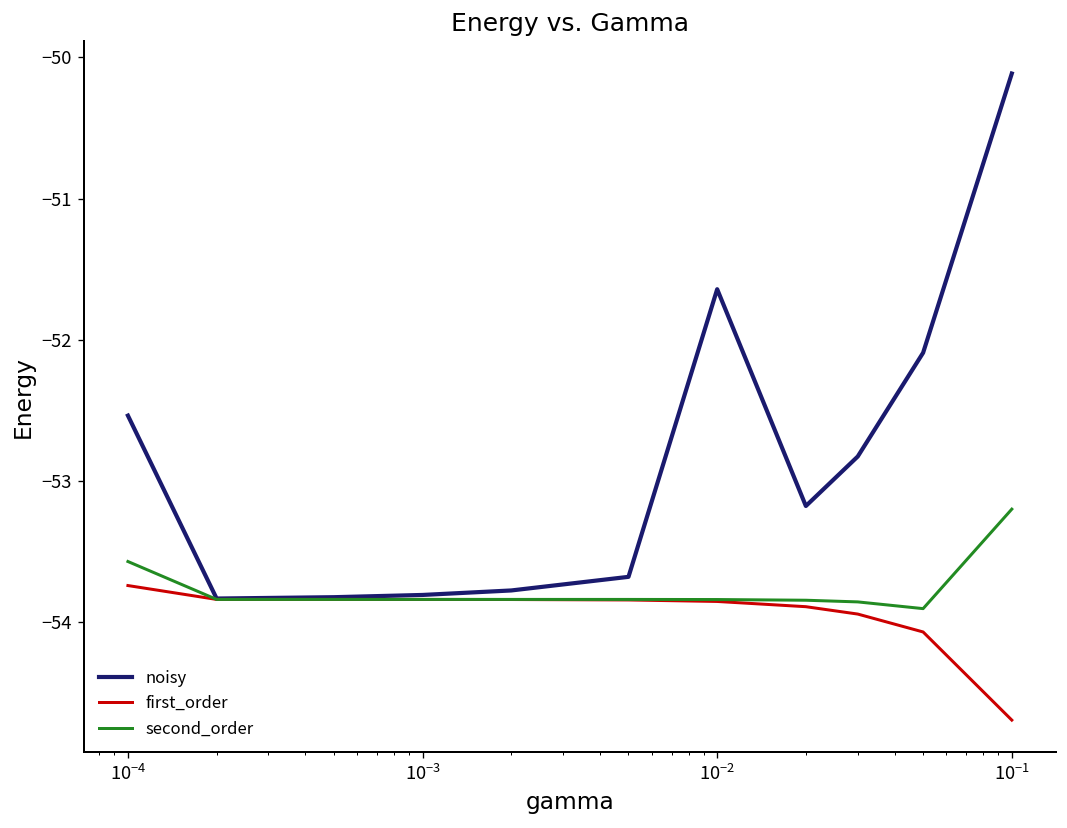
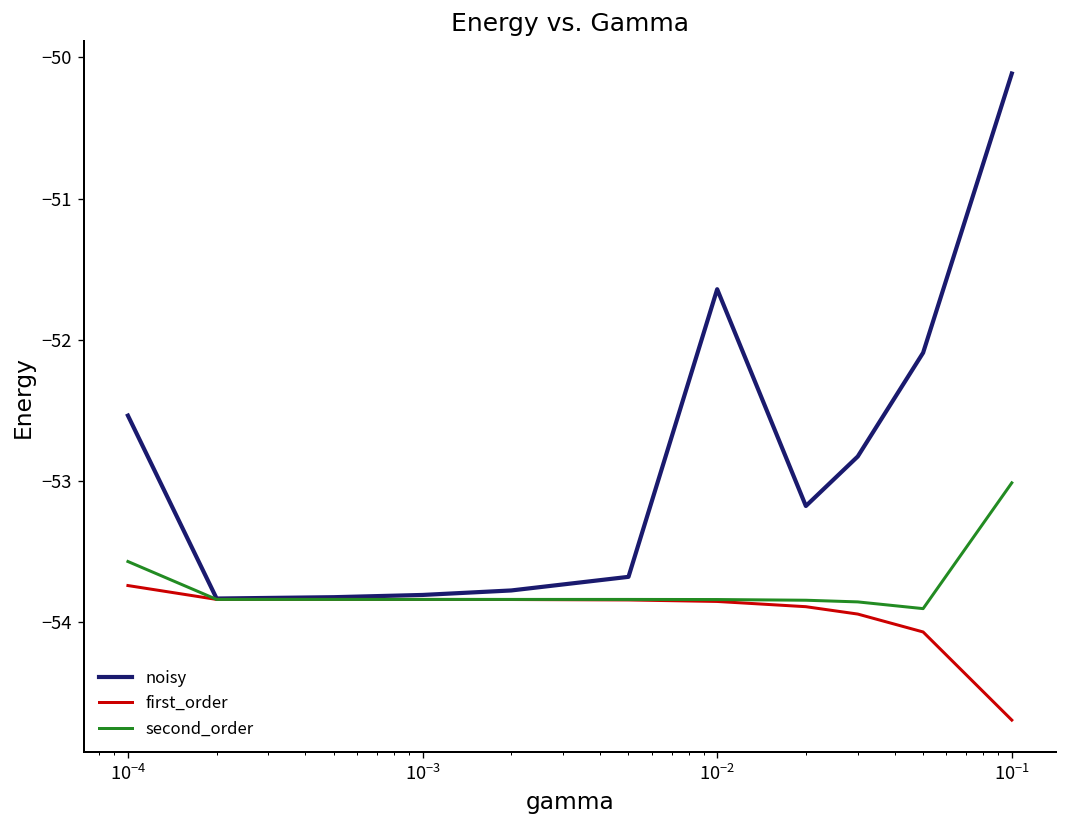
  {
    "noisy": {
      "10^-4": -52.54,
      "10^-3": -53.81,
      "10^-2": -51.64,
      "10^-1": -50.11
    },
    "first_order": {
      "10^-4": -53.74,
      "10^-1": -54.70
    },
    "second_order": {
      "10^-4": -53.57,
-     "10^-1": -53.20
+     "10^-1": -53.02
    }
  }
